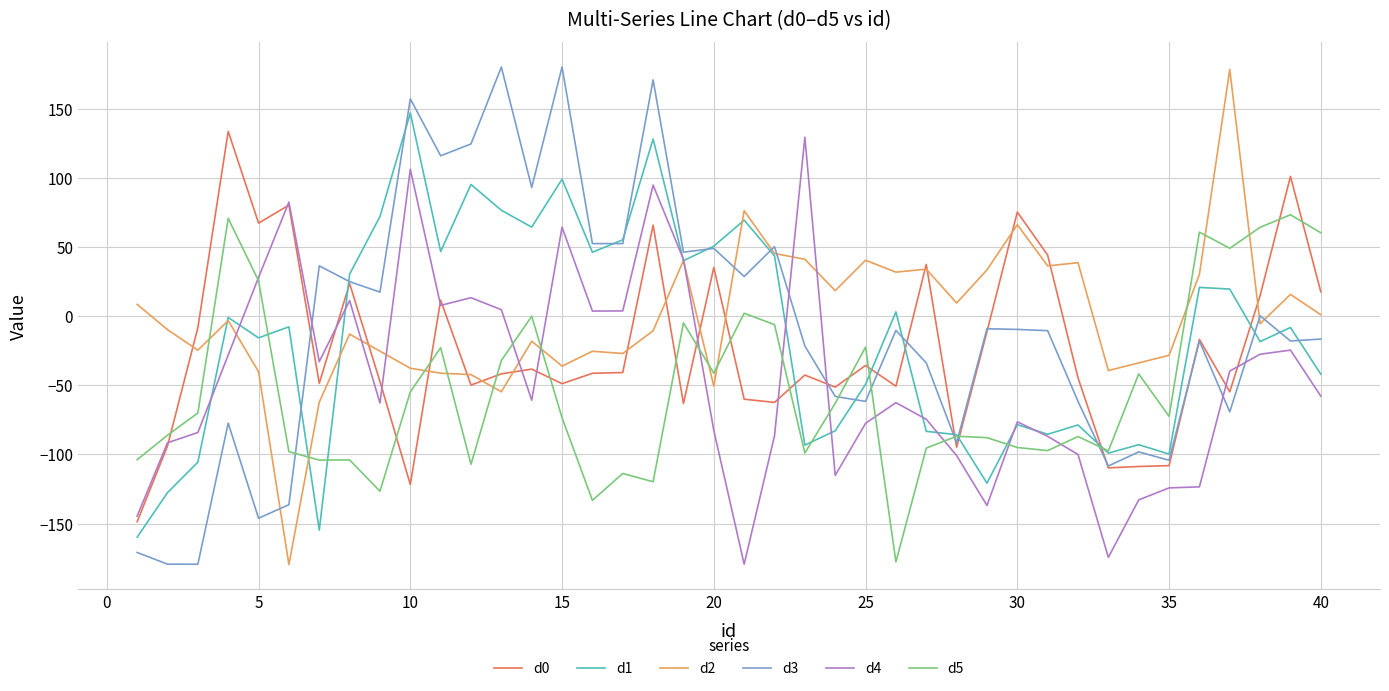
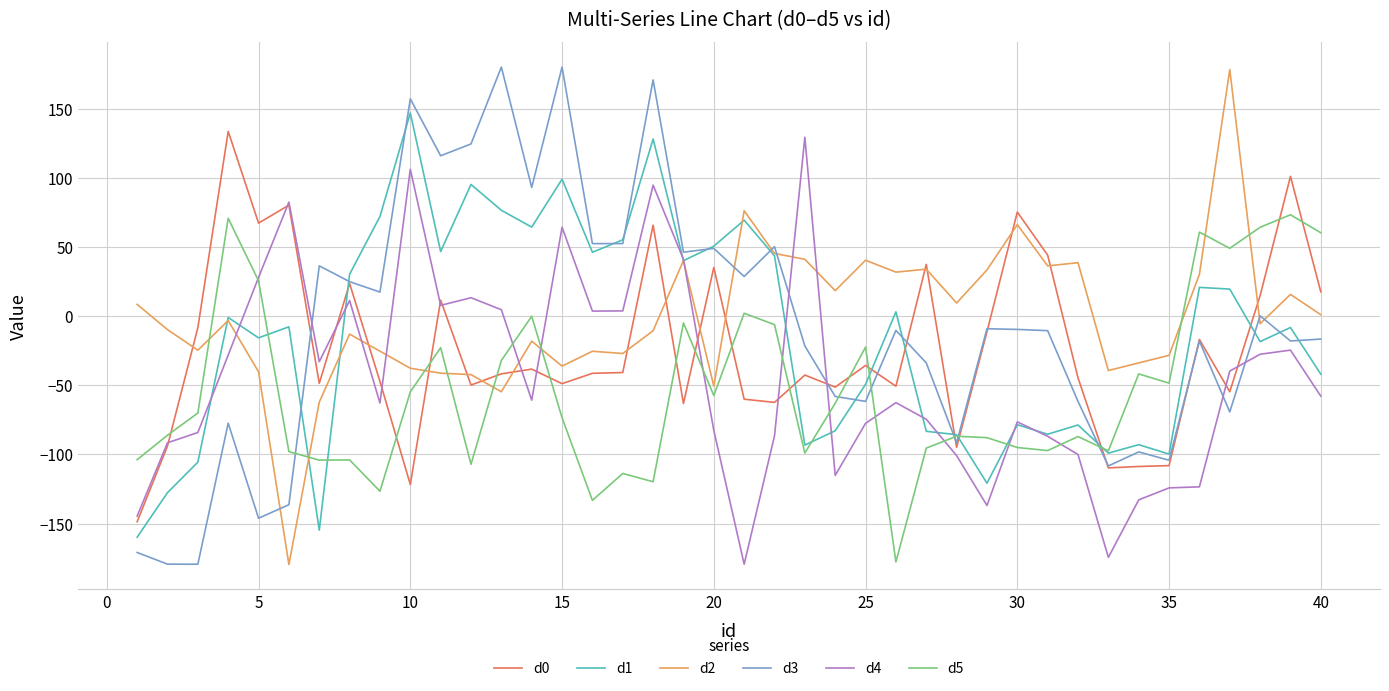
  {
    "d4": {
      "5": 28,
      "10": 106,
      "15": 64,
      "20": -83,
      "25": -77,
      "30": -76,
      "35": -124,
      "40": -58
    },
    "d5": {
      "5": 25,
      "10": -55,
      "15": -73,
-     "20": -41,
+     "20": -57,
      "25": -22,
      "30": -95,
-     "35": -72,
+     "35": -48,
      "40": 60
    }
  }
